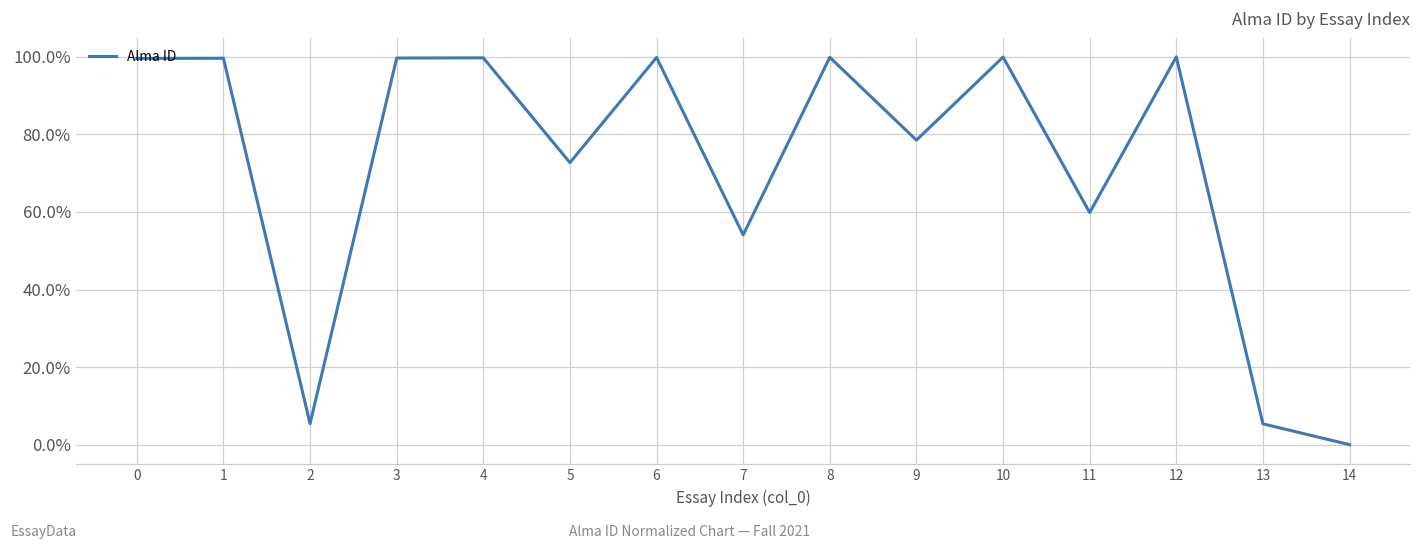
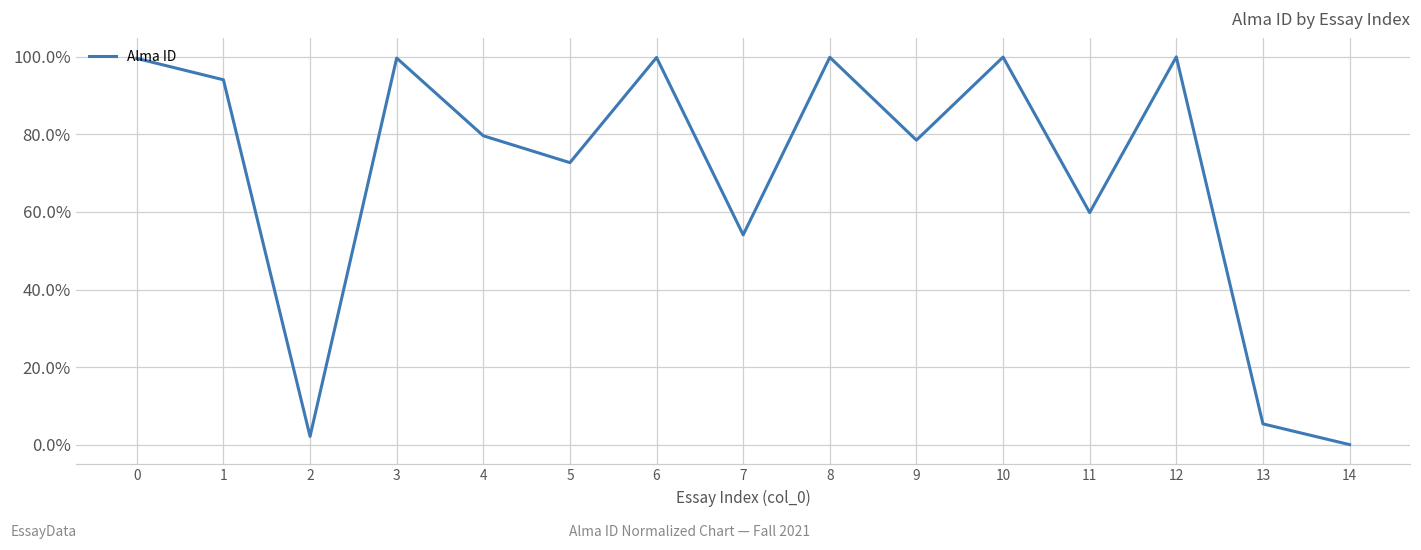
  {
    "0": "100%",
-   "1": "100%",
-   "2": "5%",
+   "1": "94%",
+   "2": "2%",
    "3": "100%",
-   "4": "100%",
+   "4": "80%",
    "5": "73%",
    "6": "100%",
    "7": "54%",
    "8": "100%",
    "9": "79%",
    "10": "100%",
    "11": "60%",
    "12": "100%",
    "13": "5%",
    "14": "0%"
  }
